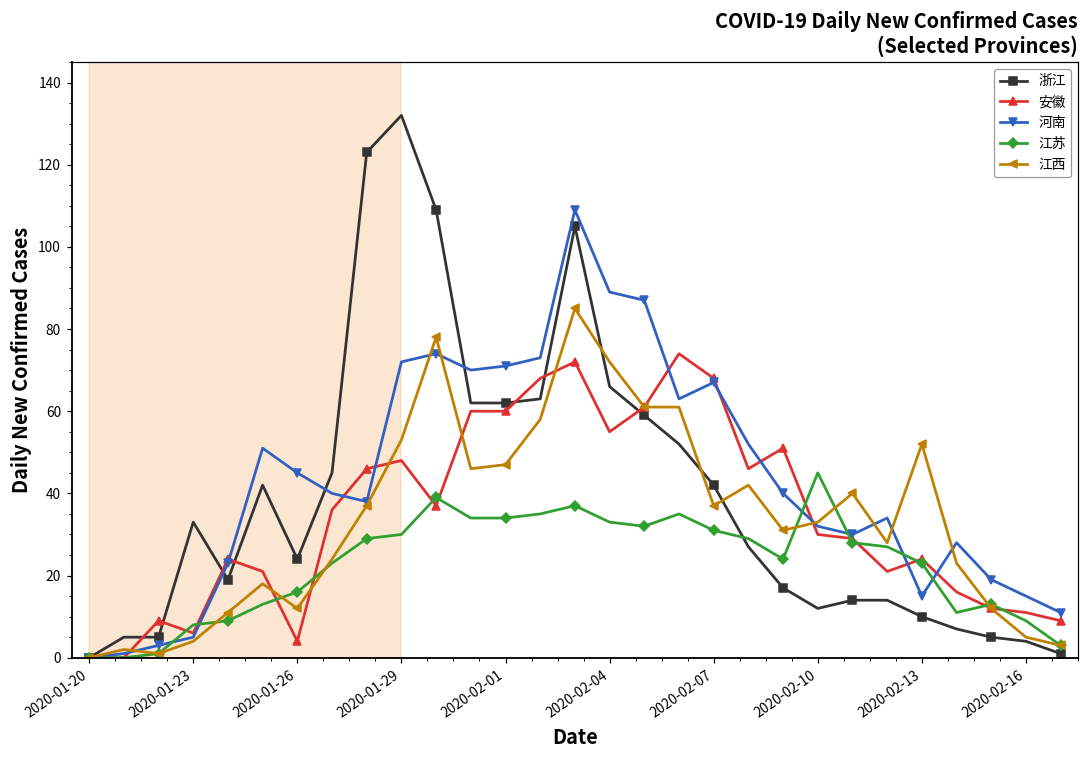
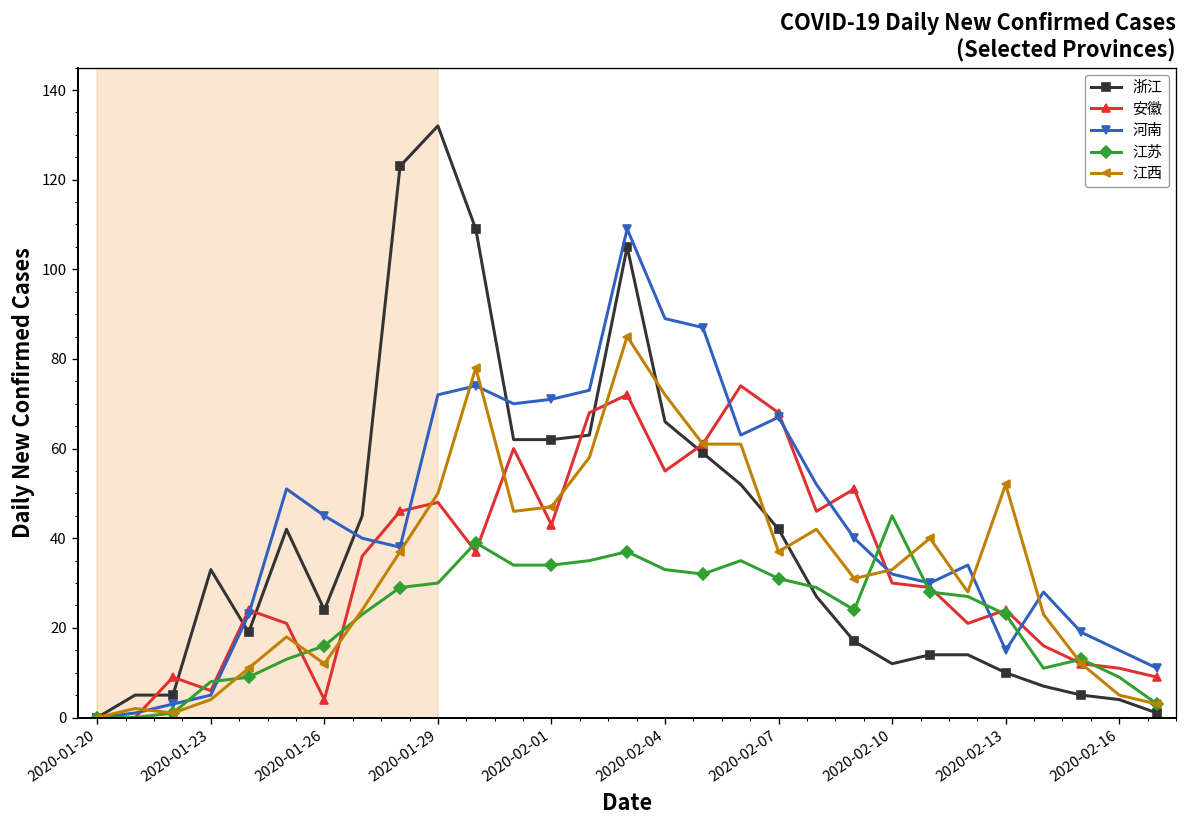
  {
    "浙江": {
      "2020-01-23": 33,
      "2020-01-26": 24,
      "2020-01-29": 132,
      "2020-02-01": 62,
      "2020-02-04": 66,
      "2020-02-07": 42,
      "2020-02-10": 12,
      "2020-02-13": 10,
      "2020-02-16": 4
    },
    "安徽": {
      "2020-01-23": 6,
      "2020-01-26": 4,
      "2020-01-29": 48,
-     "2020-02-01": 60,
+     "2020-02-01": 43,
      "2020-02-04": 55,
      "2020-02-07": 68,
      "2020-02-10": 30,
      "2020-02-13": 24,
      "2020-02-16": 11
    },
    "河南": {
      "2020-01-23": 5,
      "2020-01-26": 45,
      "2020-01-29": 72,
      "2020-02-01": 71,
      "2020-02-04": 89,
      "2020-02-07": 67,
      "2020-02-10": 32,
      "2020-02-13": 15,
      "2020-02-16": 15
    },
    "江苏": {
      "2020-01-23": 8,
      "2020-01-26": 16,
      "2020-01-29": 30,
      "2020-02-01": 34,
      "2020-02-04": 33,
      "2020-02-07": 31,
      "2020-02-10": 45,
      "2020-02-13": 23,
      "2020-02-16": 9
    },
    "江西": {
      "2020-01-23": 4,
      "2020-01-26": 12,
-     "2020-01-29": 53,
+     "2020-01-29": 50,
      "2020-02-01": 47,
      "2020-02-04": 72,
      "2020-02-07": 37,
      "2020-02-10": 33,
      "2020-02-13": 52,
      "2020-02-16": 5
    }
  }
